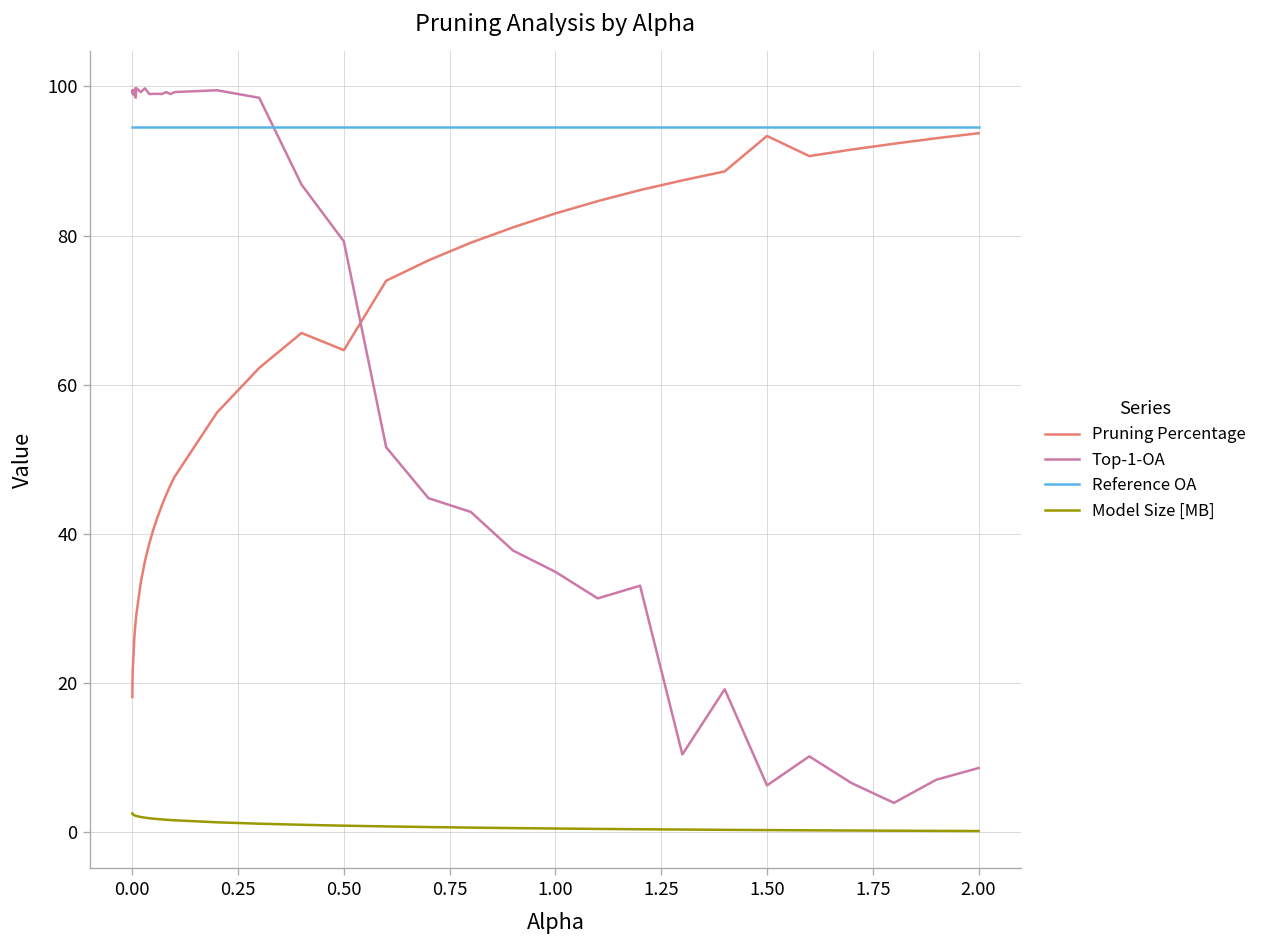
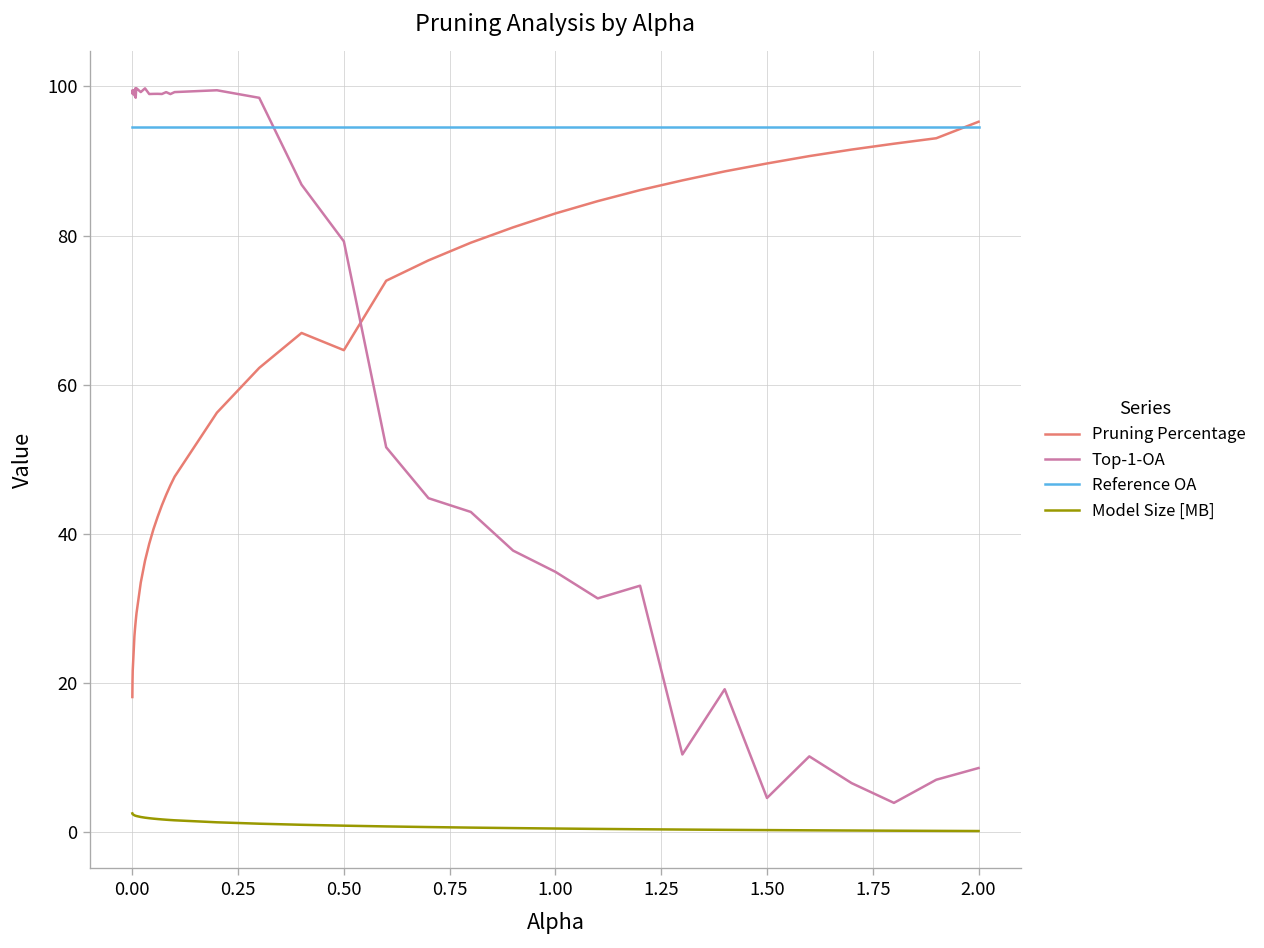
  {
    "Pruning Percentage": {
      "0.50": 65,
      "1.00": 83,
-     "1.50": 93,
-     "2.00": 94
+     "1.50": 90,
+     "2.00": 95
    },
    "Top-1-OA": {
      "0.50": 79,
      "1.00": 35,
-     "1.50": 6,
+     "1.50": 5,
      "2.00": 9
    },
    "Reference OA": {
      "0.50": 95,
      "1.00": 95,
      "1.50": 95,
      "2.00": 95
    },
    "Model Size [MB]": {
      "0.50": 1,
      "1.00": 1,
      "1.50": 0,
      "2.00": 0
    }
  }
